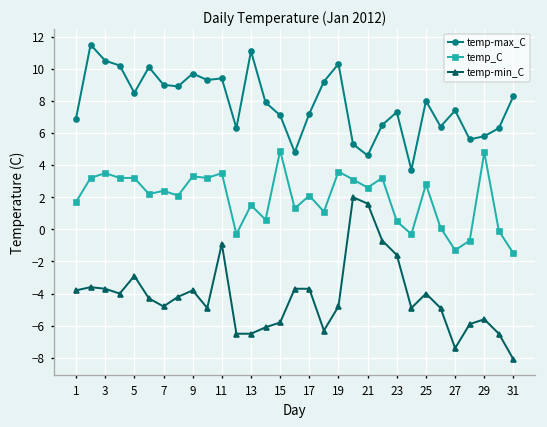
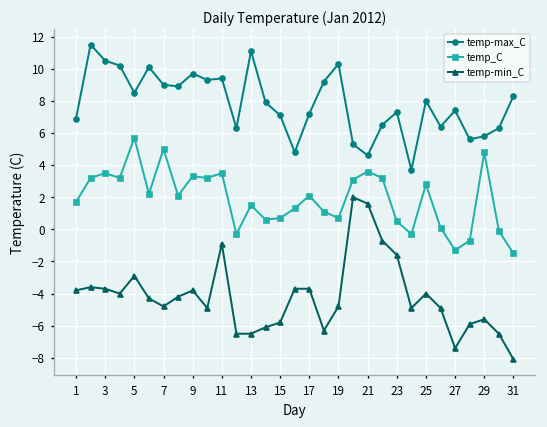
  {
    "temp_C": {
      "1": 1.7,
      "3": 3.5,
-     "5": 3.2,
-     "7": 2.4,
+     "5": 5.7,
+     "7": 5.0,
      "9": 3.3,
      "11": 3.5,
      "13": 1.5,
-     "15": 4.9,
+     "15": 0.7,
      "17": 2.1,
-     "19": 3.6,
-     "21": 2.6,
+     "19": 0.7,
+     "21": 3.6,
      "23": 0.5,
      "25": 2.8,
      "27": -1.3,
      "29": 4.8,
      "31": -1.5
    }
  }
